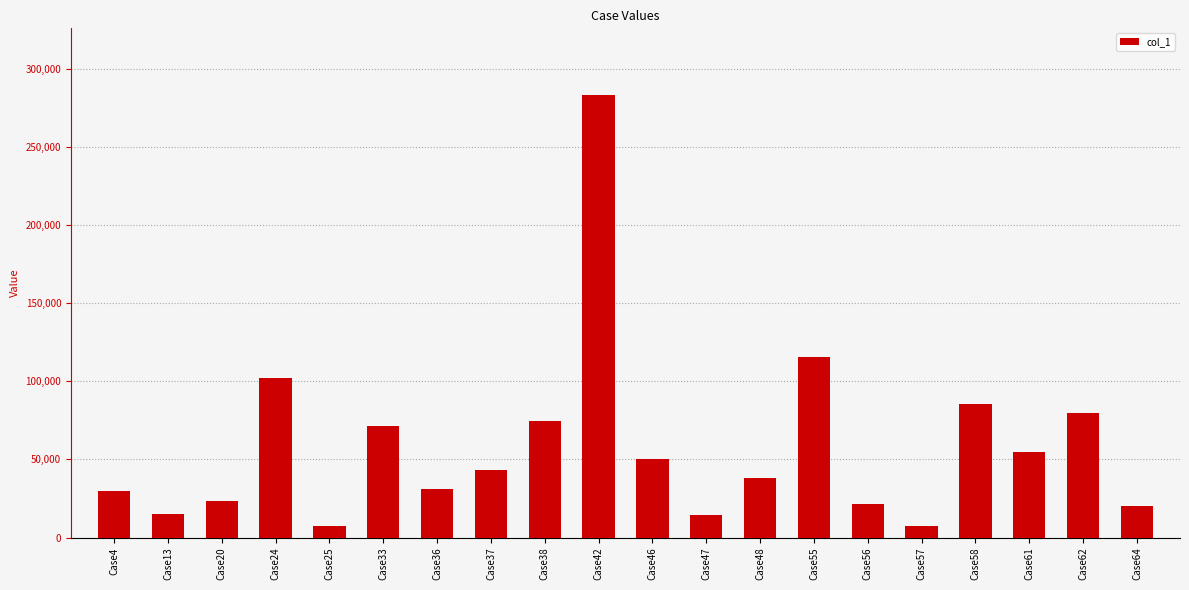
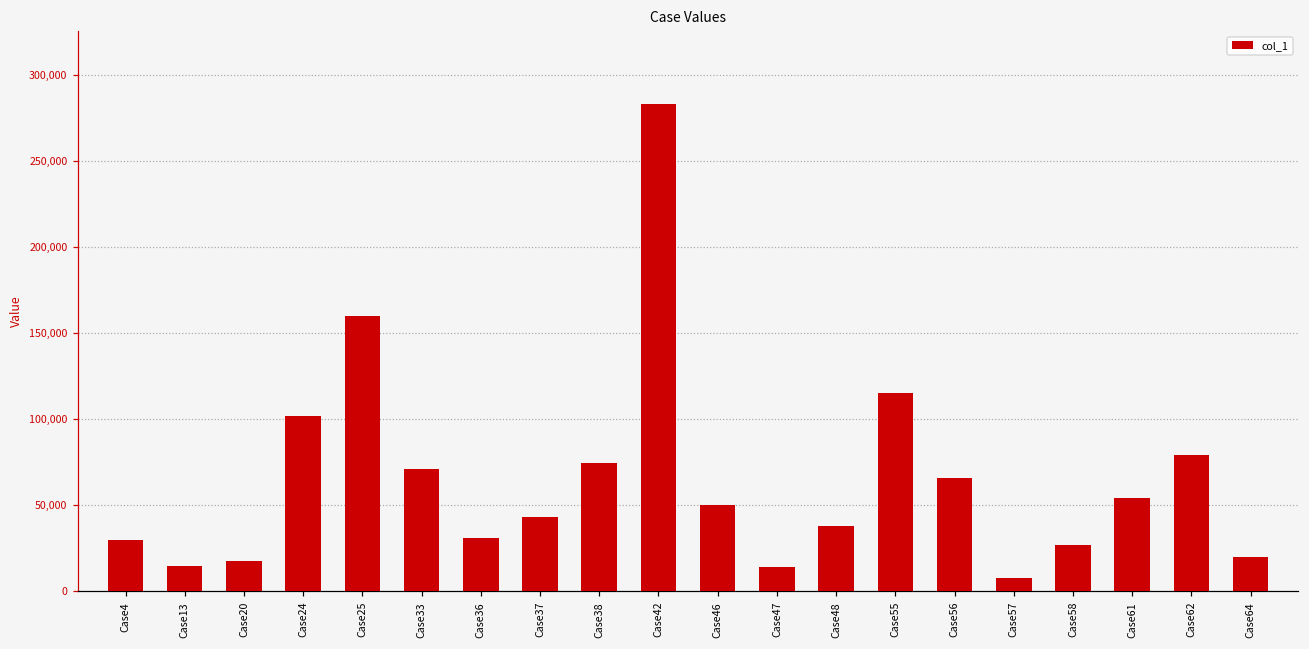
  {
    "Case4": "30,000",
    "Case13": "15,000",
-   "Case20": "23,000",
+   "Case20": "18,000",
    "Case24": "102,000",
-   "Case25": "7,000",
+   "Case25": "160,000",
    "Case33": "71,000",
    "Case36": "31,000",
    "Case37": "43,000",
    "Case38": "75,000",
    "Case42": "283,000",
    "Case46": "50,000",
    "Case47": "14,000",
    "Case48": "38,000",
    "Case55": "115,000",
-   "Case56": "22,000",
+   "Case56": "66,000",
    "Case57": "7,000",
-   "Case58": "86,000",
+   "Case58": "27,000",
    "Case61": "54,000",
    "Case62": "79,000",
    "Case64": "20,000"
  }
